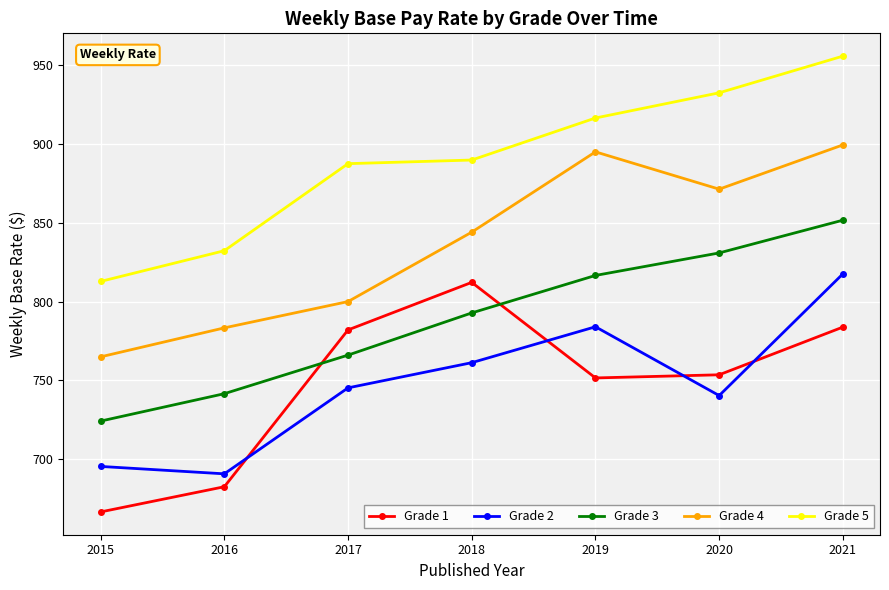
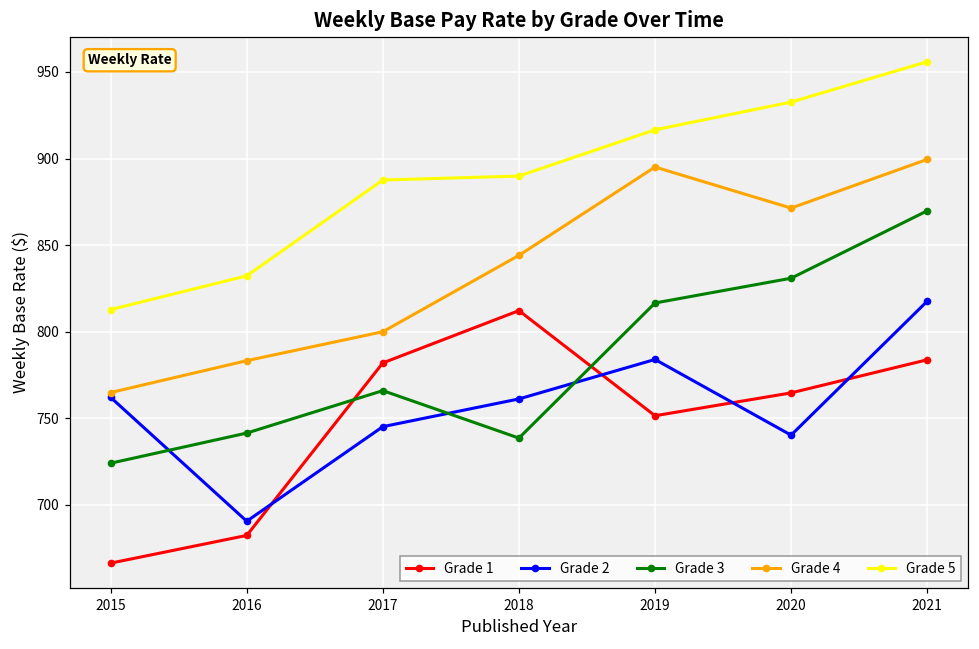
  {
    "Grade 1": {
      "2015": 666,
      "2016": 682,
      "2017": 782,
      "2018": 812,
      "2019": 752,
-     "2020": 754,
+     "2020": 765,
      "2021": 784
    },
    "Grade 2": {
-     "2015": 695,
+     "2015": 762,
      "2016": 691,
      "2017": 745,
      "2018": 761,
      "2019": 784,
      "2020": 740,
      "2021": 818
    },
    "Grade 3": {
      "2015": 724,
      "2016": 742,
      "2017": 766,
-     "2018": 793,
+     "2018": 739,
      "2019": 817,
      "2020": 831,
-     "2021": 852
+     "2021": 870
    },
    "Grade 4": {
      "2015": 765,
      "2016": 783,
      "2017": 800,
      "2018": 844,
      "2019": 895,
      "2020": 871,
      "2021": 900
    },
    "Grade 5": {
      "2015": 813,
      "2016": 832,
      "2017": 888,
      "2018": 890,
      "2019": 917,
      "2020": 933,
      "2021": 956
    }
  }
